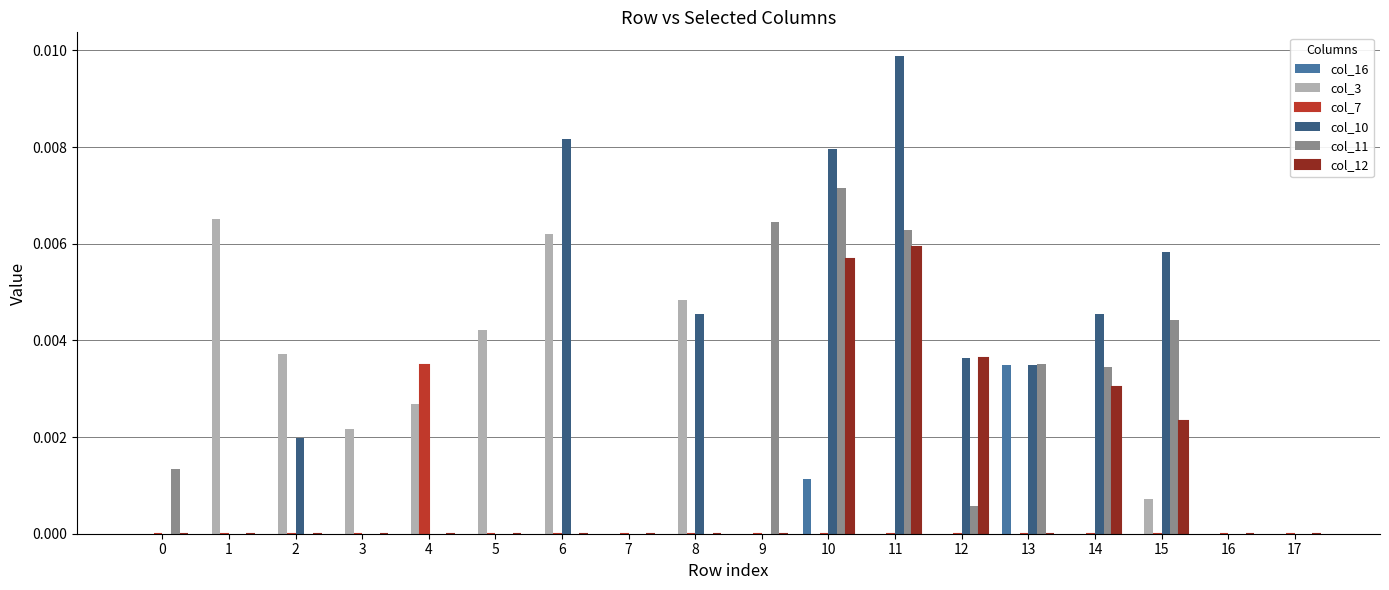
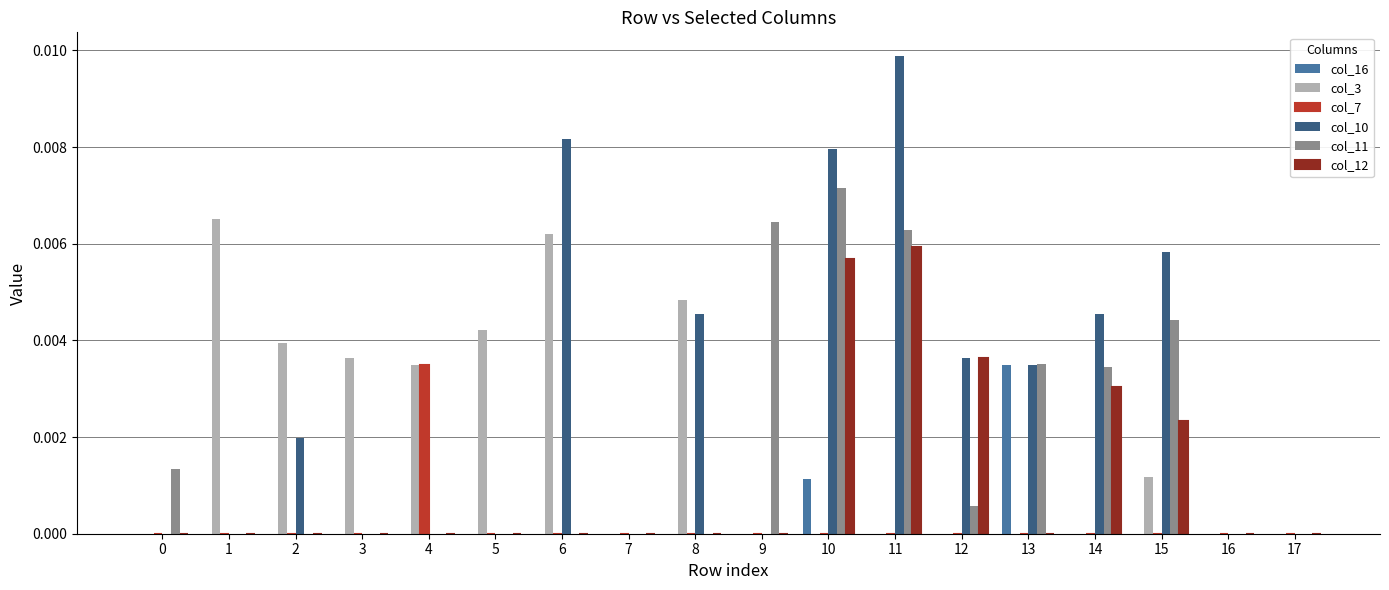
  {
    "col_3": {
      "0": 0.0000,
      "1": 0.0065,
-     "2": 0.0037,
-     "3": 0.0022,
-     "4": 0.0027,
+     "2": 0.0040,
+     "3": 0.0036,
+     "4": 0.0035,
      "5": 0.0042,
      "6": 0.0062,
      "7": 0.0000,
      "8": 0.0048,
      "9": 0.0000,
      "10": 0.0000,
      "11": 0.0000,
      "12": 0.0000,
      "13": 0.0000,
      "14": 0.0000,
-     "15": 0.0007,
+     "15": 0.0012,
      "16": 0.0000,
      "17": 0.0000
    },
    "col_11": {
      "0": 0.0013,
      "1": 0.0000,
      "2": 0.0000,
      "3": 0.0000,
      "4": 0.0000,
      "5": 0.0000,
      "6": 0.0000,
      "7": 0.0000,
      "8": 0.0000,
      "9": 0.0064,
      "10": 0.0071,
      "11": 0.0063,
      "12": 0.0006,
      "13": 0.0035,
      "14": 0.0035,
      "15": 0.0044,
      "16": 0.0000,
      "17": 0.0000
    }
  }
